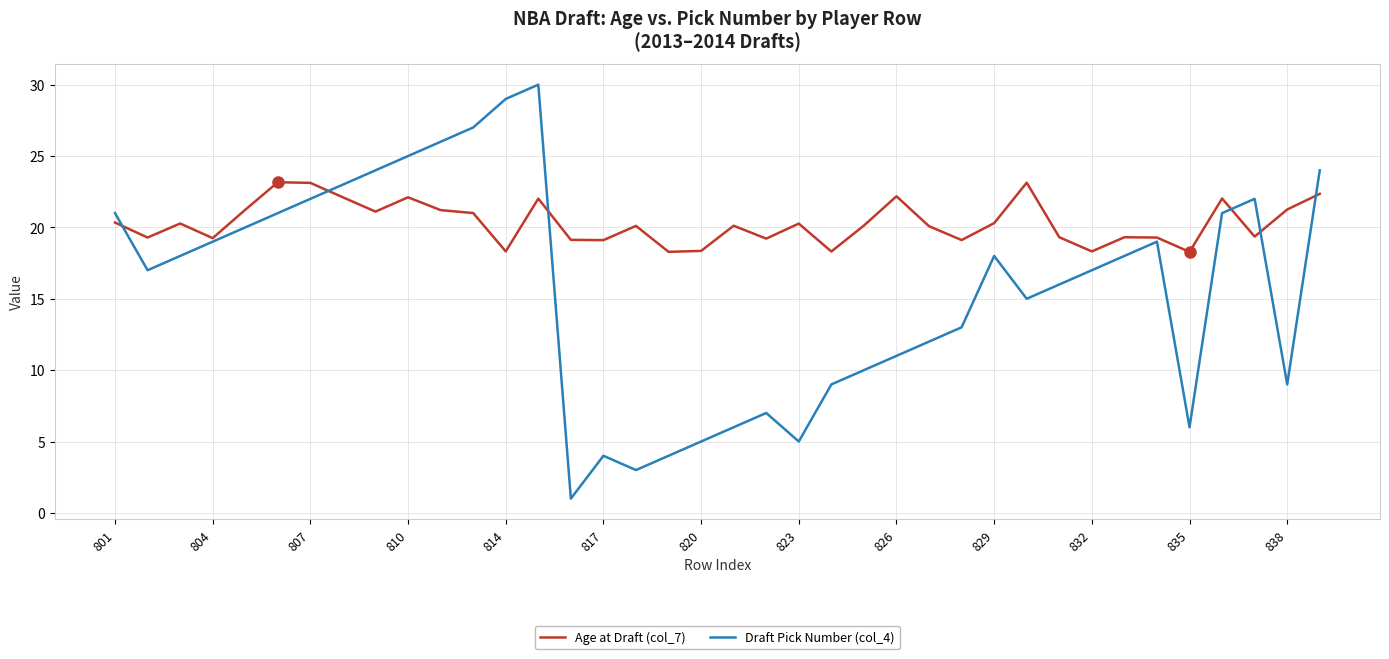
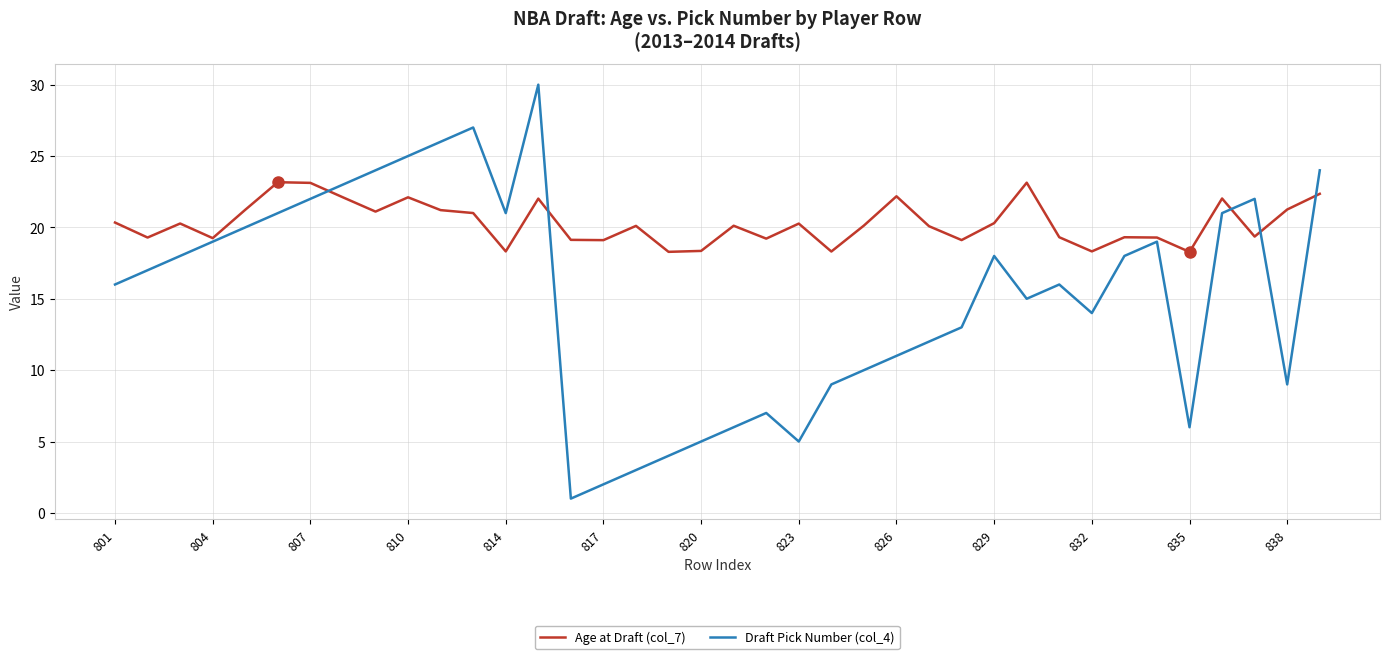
  {
    "Draft Pick Number (col_4)": {
-     "801": 21,
+     "801": 16,
      "804": 19,
      "807": 22,
      "810": 25,
-     "814": 29,
-     "817": 4,
+     "814": 21,
+     "817": 2,
      "820": 5,
      "823": 5,
      "826": 11,
      "829": 18,
-     "832": 17,
+     "832": 14,
      "835": 6,
      "838": 9
    }
  }
